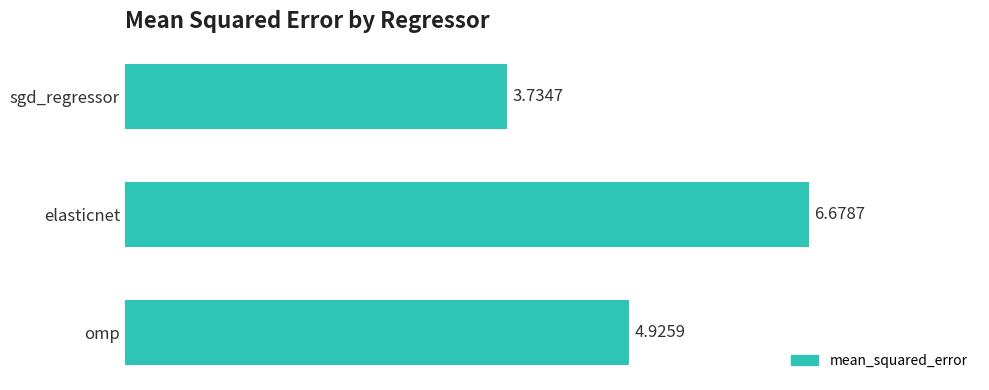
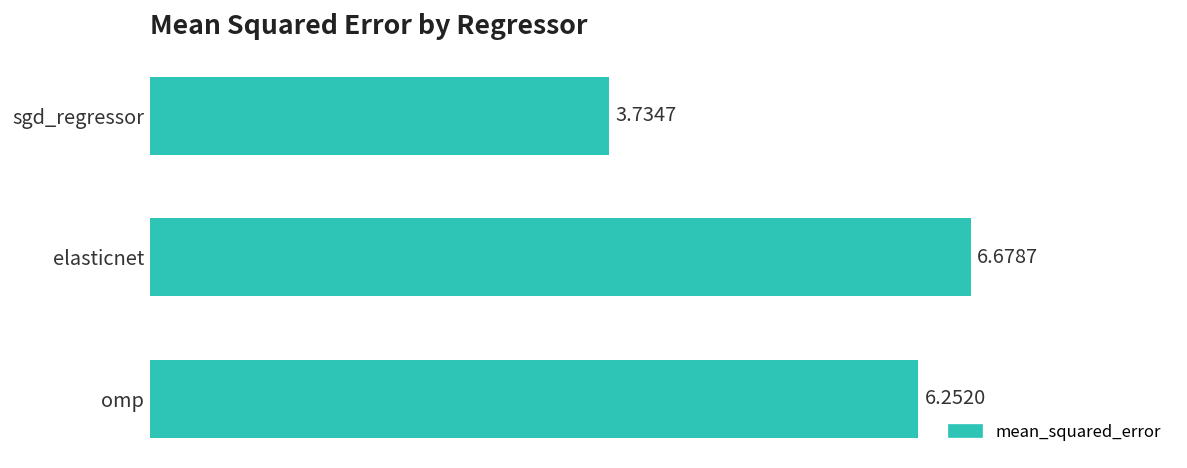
  {
    "sgd_regressor": 3.7347,
    "elasticnet": 6.6787,
-   "omp": 4.9259
+   "omp": 6.2520
  }
